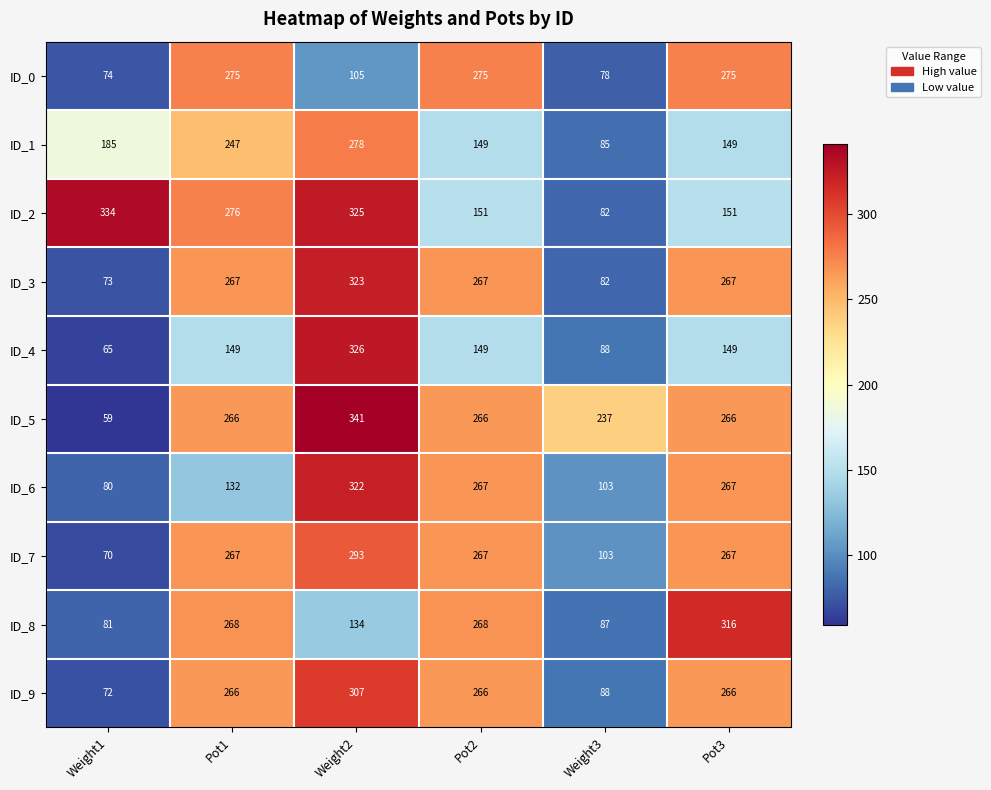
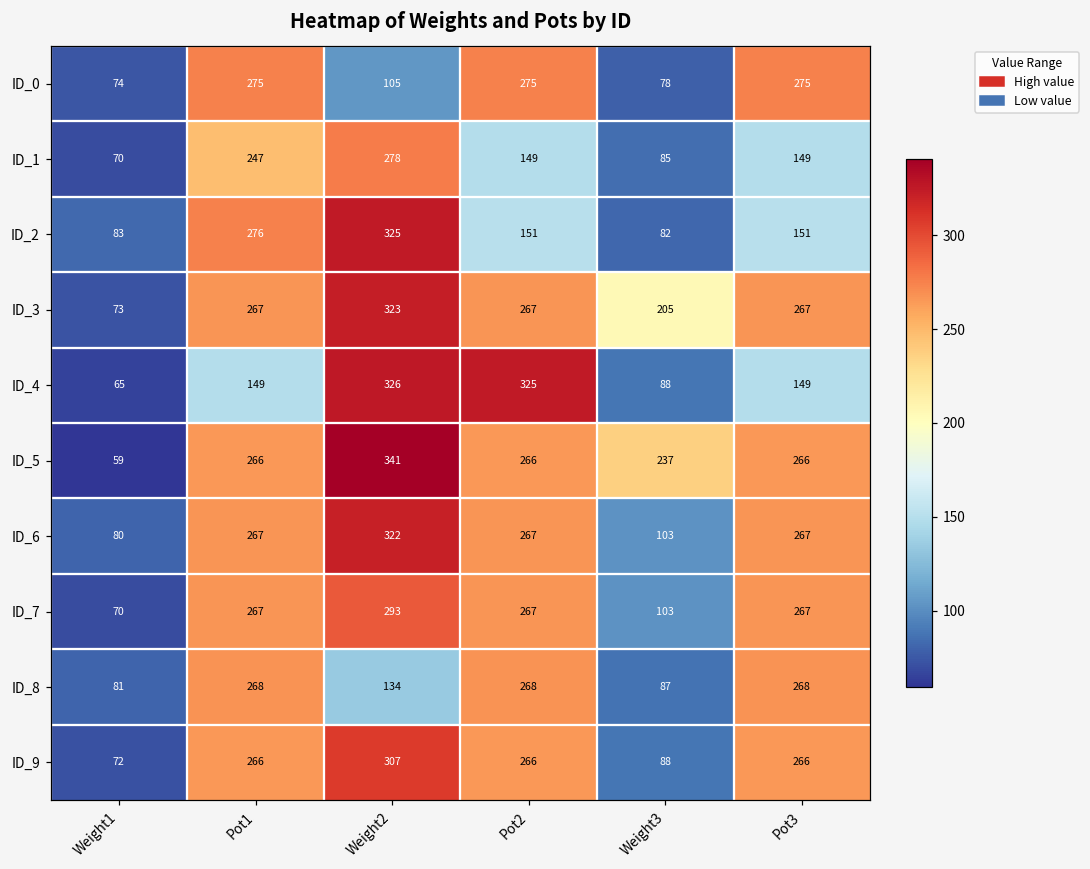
  {
    "ID_0": {
      "Weight1": 74,
      "Pot1": 275,
      "Weight2": 105,
      "Pot2": 275,
      "Weight3": 78,
      "Pot3": 275
    },
    "ID_1": {
-     "Weight1": 185,
+     "Weight1": 70,
      "Pot1": 247,
      "Weight2": 278,
      "Pot2": 149,
      "Weight3": 85,
      "Pot3": 149
    },
    "ID_2": {
-     "Weight1": 334,
+     "Weight1": 83,
      "Pot1": 276,
      "Weight2": 325,
      "Pot2": 151,
      "Weight3": 82,
      "Pot3": 151
    },
    "ID_3": {
      "Weight1": 73,
      "Pot1": 267,
      "Weight2": 323,
      "Pot2": 267,
-     "Weight3": 82,
+     "Weight3": 205,
      "Pot3": 267
    },
    "ID_4": {
      "Weight1": 65,
      "Pot1": 149,
      "Weight2": 326,
-     "Pot2": 149,
+     "Pot2": 325,
      "Weight3": 88,
      "Pot3": 149
    },
    "ID_5": {
      "Weight1": 59,
      "Pot1": 266,
      "Weight2": 341,
      "Pot2": 266,
      "Weight3": 237,
      "Pot3": 266
    },
    "ID_6": {
      "Weight1": 80,
-     "Pot1": 132,
+     "Pot1": 267,
      "Weight2": 322,
      "Pot2": 267,
      "Weight3": 103,
      "Pot3": 267
    },
    "ID_7": {
      "Weight1": 70,
      "Pot1": 267,
      "Weight2": 293,
      "Pot2": 267,
      "Weight3": 103,
      "Pot3": 267
    },
    "ID_8": {
      "Weight1": 81,
      "Pot1": 268,
      "Weight2": 134,
      "Pot2": 268,
      "Weight3": 87,
-     "Pot3": 316
+     "Pot3": 268
    },
    "ID_9": {
      "Weight1": 72,
      "Pot1": 266,
      "Weight2": 307,
      "Pot2": 266,
      "Weight3": 88,
      "Pot3": 266
    }
  }
